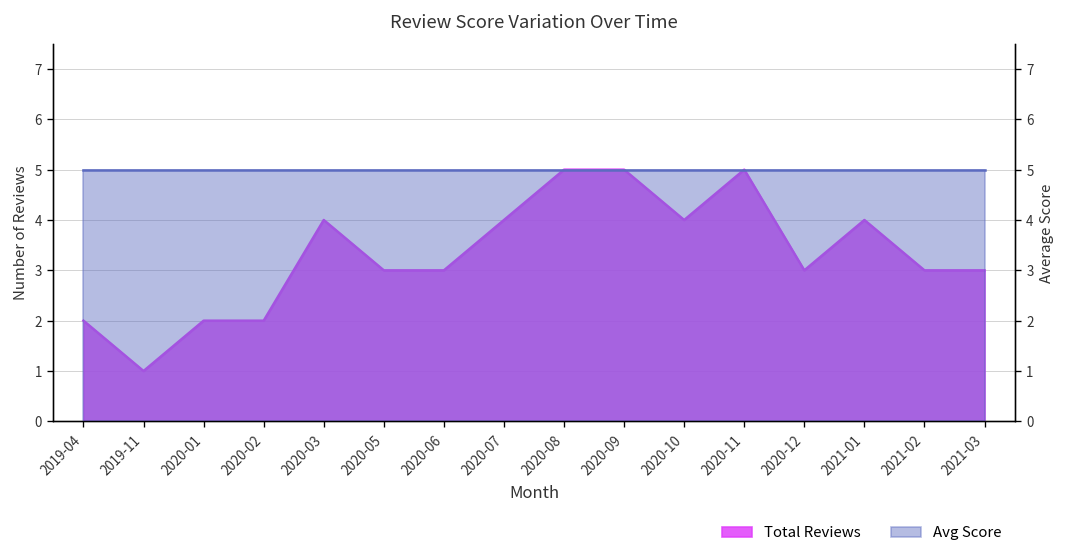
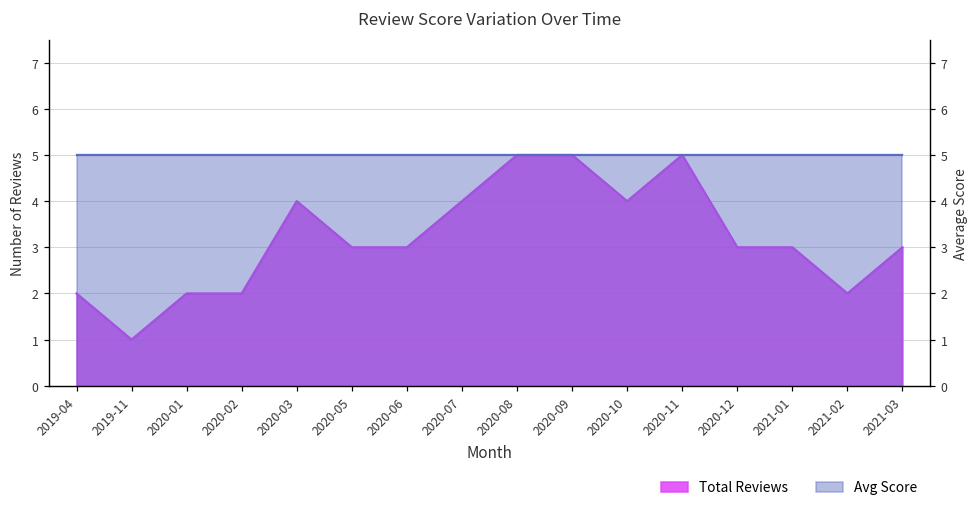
  {
    "Total Reviews": {
      "2019-04": 2,
      "2019-11": 1,
      "2020-01": 2,
      "2020-02": 2,
      "2020-03": 4,
      "2020-05": 3,
      "2020-06": 3,
      "2020-07": 4,
      "2020-08": 5,
      "2020-09": 5,
      "2020-10": 4,
      "2020-11": 5,
      "2020-12": 3,
-     "2021-01": 4,
-     "2021-02": 3,
+     "2021-01": 3,
+     "2021-02": 2,
      "2021-03": 3
    },
    "Avg Score": {
      "2019-04": 5.0,
      "2019-11": 5.0,
      "2020-01": 5.0,
      "2020-02": 5.0,
      "2020-03": 5.0,
      "2020-05": 5.0,
      "2020-06": 5.0,
      "2020-07": 5.0,
      "2020-08": 5.0,
      "2020-09": 5.0,
      "2020-10": 5.0,
      "2020-11": 5.0,
      "2020-12": 5.0,
      "2021-01": 5.0,
      "2021-02": 5.0,
      "2021-03": 5.0
    }
  }
